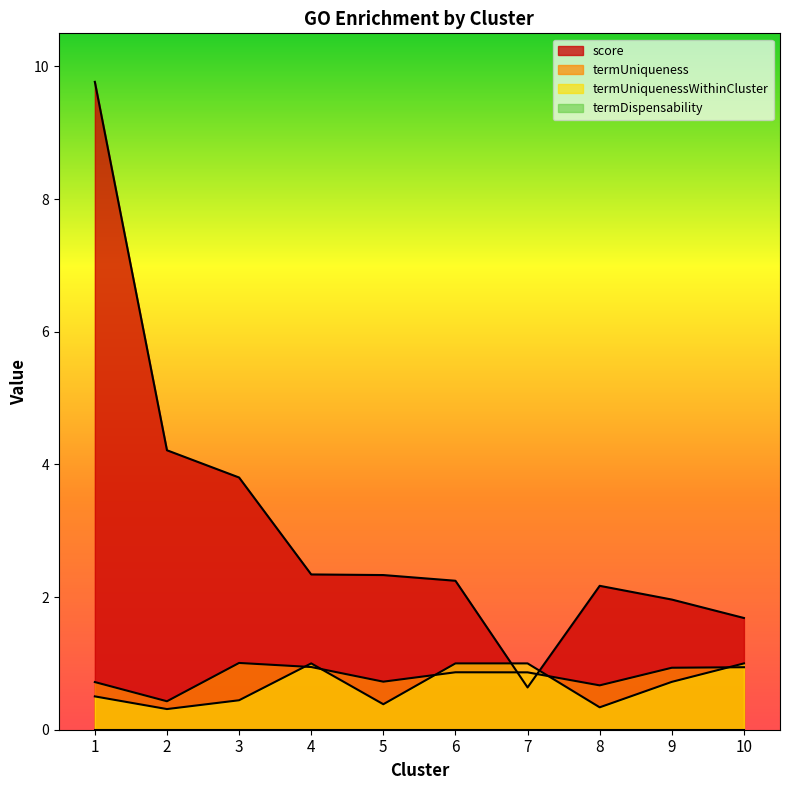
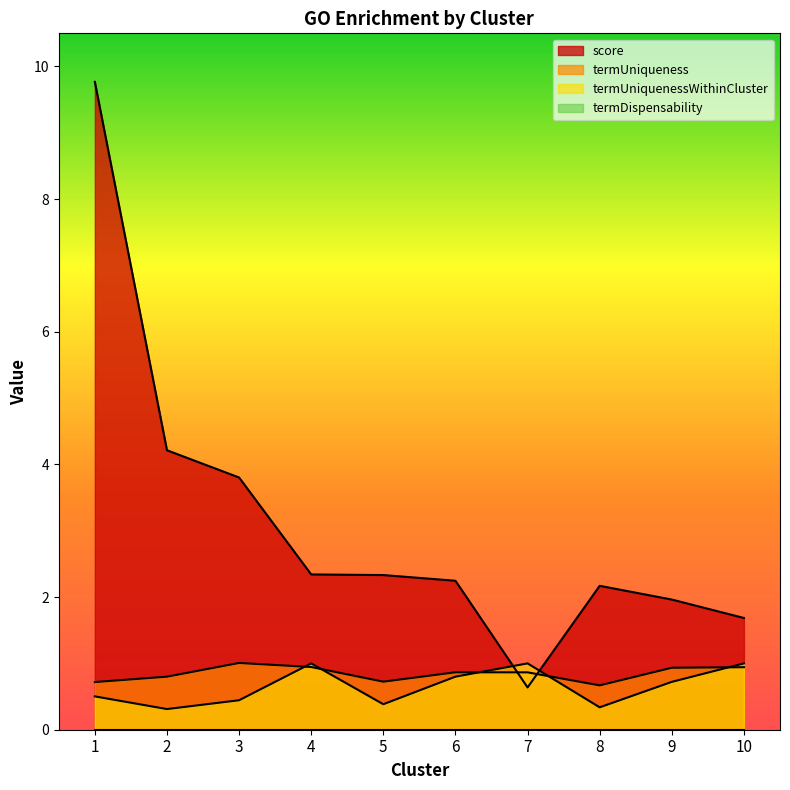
  {
    "score": {
      "1": 9.8,
      "2": 4.2,
      "3": 3.8,
      "4": 2.3,
      "5": 2.3,
      "6": 2.2,
      "7": 0.6,
      "8": 2.2,
      "9": 2.0,
      "10": 1.7
    },
    "termUniqueness": {
      "1": 0.7,
-     "2": 0.4,
+     "2": 0.8,
      "3": 1.0,
      "4": 0.9,
      "5": 0.7,
      "6": 0.9,
      "7": 0.9,
      "8": 0.7,
      "9": 0.9,
      "10": 0.9
    },
    "termUniquenessWithinCluster": {
      "1": 0.5,
      "2": 0.3,
      "3": 0.4,
      "4": 1.0,
      "5": 0.4,
-     "6": 1.0,
+     "6": 0.8,
      "7": 1.0,
      "8": 0.3,
      "9": 0.7,
      "10": 1.0
    },
    "termDispensability": {
      "1": 0.0,
      "2": 0.0,
      "3": 0.0,
      "4": 0.0,
      "5": 0.0,
      "6": 0.0,
      "7": 0.0,
      "8": 0.0,
      "9": 0.0,
      "10": 0.0
    }
  }
